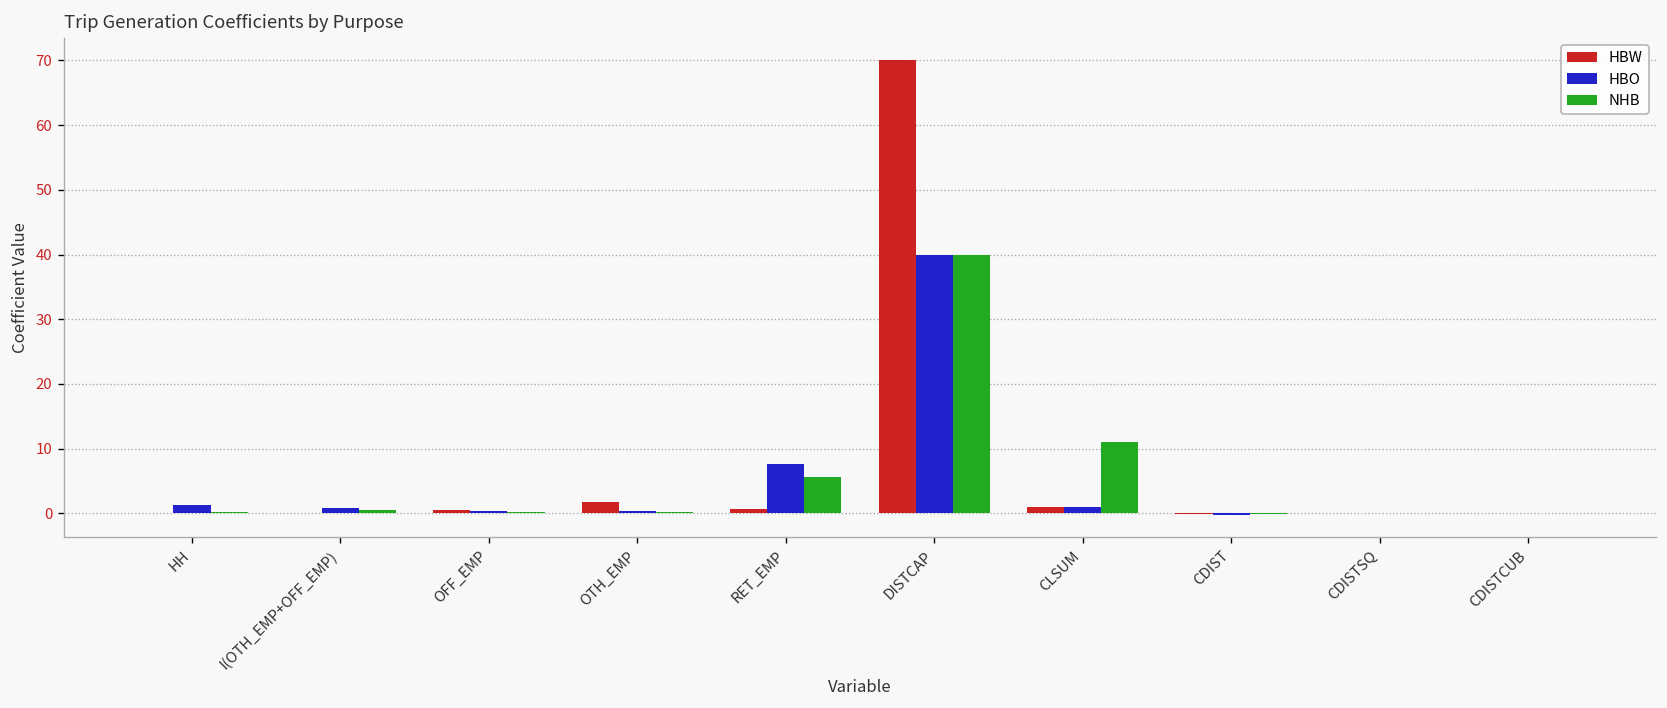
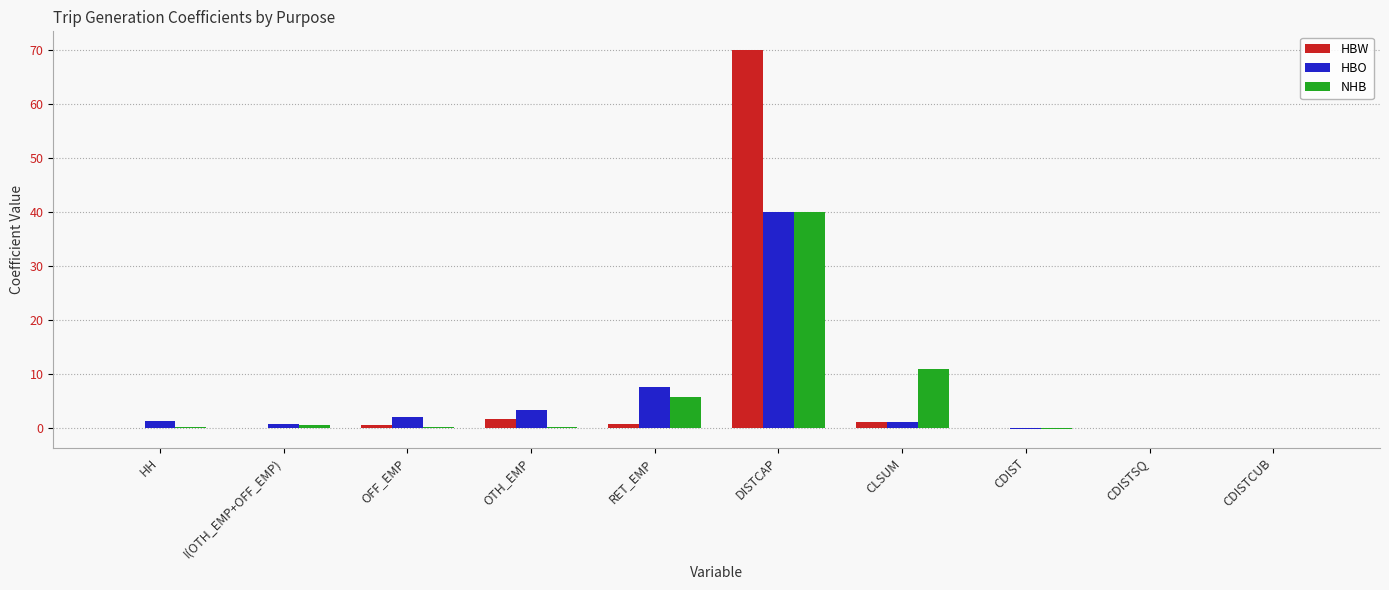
  {
    "HBW": {
      "HH": 0,
      "I(OTH_EMP+OFF_EMP)": 0,
      "OFF_EMP": 0,
      "OTH_EMP": 2,
      "RET_EMP": 1,
      "DISTCAP": 70,
      "CLSUM": 1
    },
    "HBO": {
      "HH": 1,
      "I(OTH_EMP+OFF_EMP)": 1,
-     "OFF_EMP": 0,
-     "OTH_EMP": 0,
+     "OFF_EMP": 2,
+     "OTH_EMP": 3,
      "RET_EMP": 8,
      "DISTCAP": 40,
      "CLSUM": 1
    },
    "NHB": {
      "I(OTH_EMP+OFF_EMP)": 0,
      "RET_EMP": 6,
      "DISTCAP": 40,
      "CLSUM": 11
    }
  }
